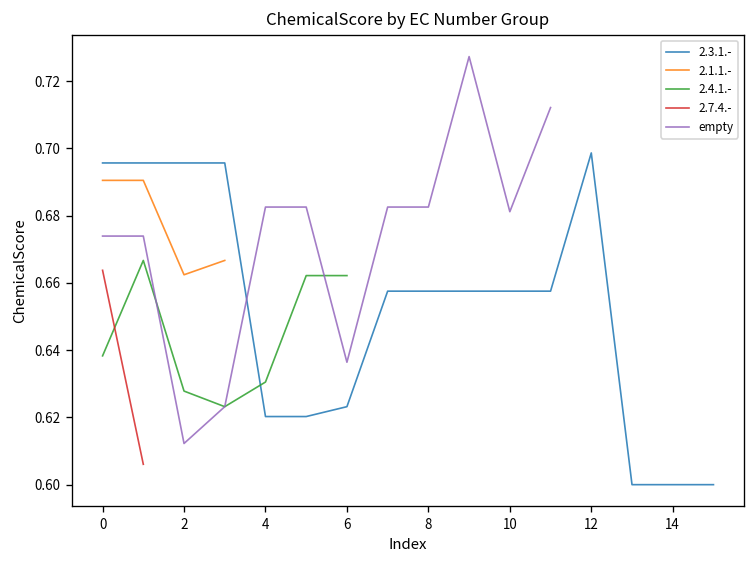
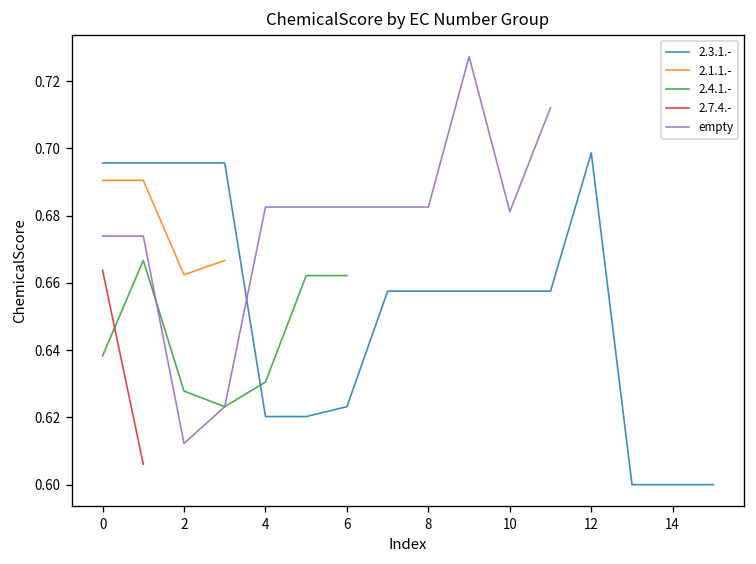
  {
    "2.3.1.-": {
      "0": 0.696,
      "2": 0.696,
      "4": 0.620,
      "6": 0.623,
      "8": 0.658,
      "10": 0.658,
      "12": 0.699,
      "14": 0.600
    },
    "2.1.1.-": {
      "0": 0.690,
      "2": 0.662
    },
    "2.4.1.-": {
      "0": 0.638,
      "2": 0.628,
      "4": 0.631,
      "6": 0.662
    },
    "2.7.4.-": {
      "0": 0.664
    },
    "empty": {
      "0": 0.674,
      "2": 0.612,
      "4": 0.683,
-     "6": 0.636,
+     "6": 0.683,
      "8": 0.683,
      "10": 0.681
    }
  }
